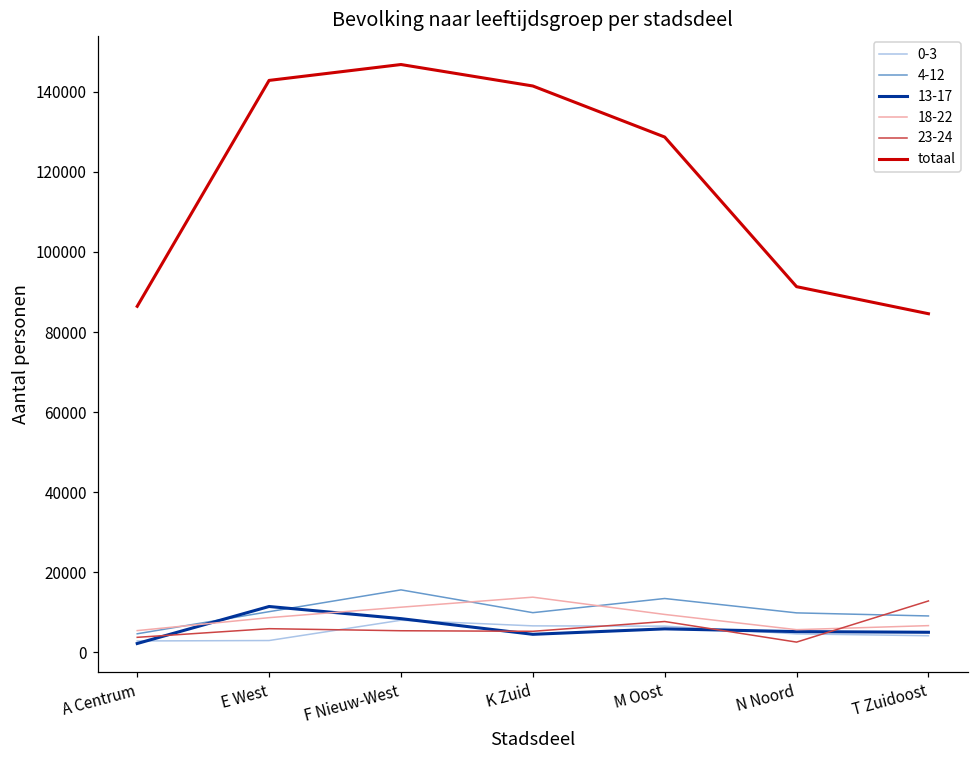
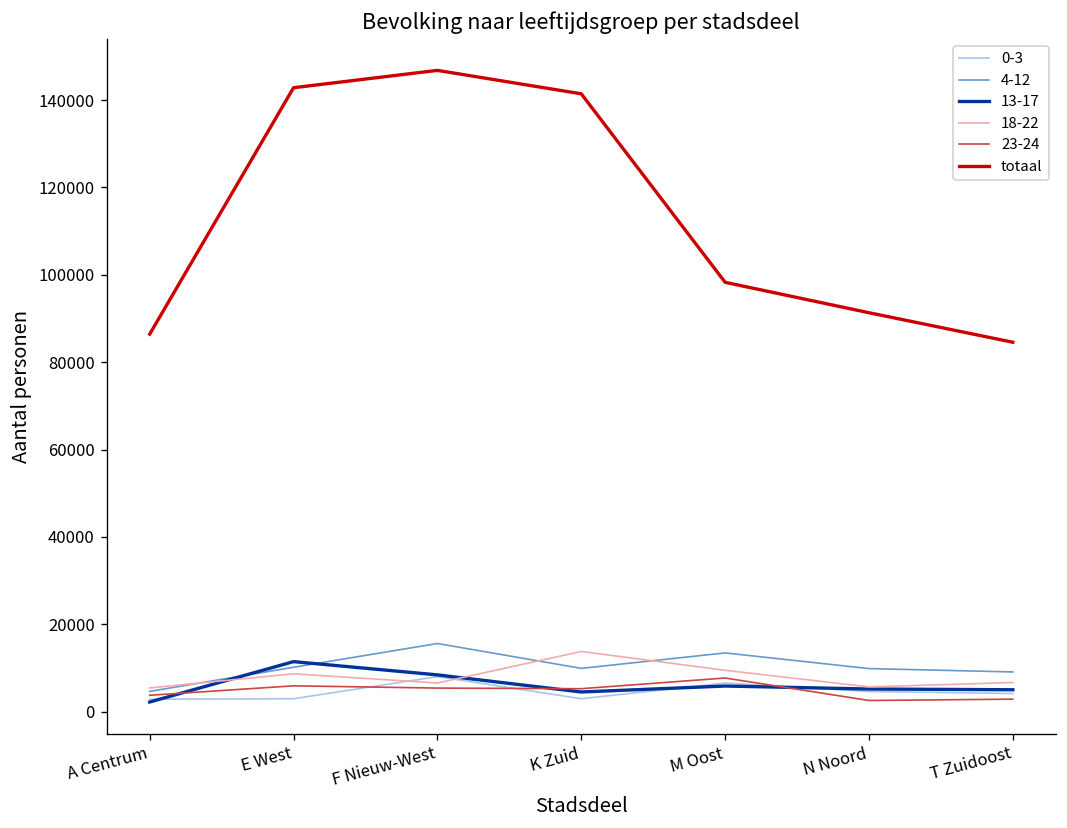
  {
    "0-3": {
      "E West": 3000,
-     "K Zuid": 7000,
+     "K Zuid": 3000,
      "T Zuidoost": 4000
    },
    "4-12": {
      "A Centrum": 5000,
      "E West": 10000,
      "F Nieuw-West": 16000,
      "K Zuid": 10000,
      "M Oost": 13000,
      "N Noord": 10000,
      "T Zuidoost": 9000
    },
    "13-17": {
      "E West": 11000,
      "K Zuid": 5000,
      "T Zuidoost": 5000
    },
    "18-22": {
      "A Centrum": 5000,
      "E West": 9000,
-     "F Nieuw-West": 11000,
+     "F Nieuw-West": 7000,
      "K Zuid": 14000,
      "M Oost": 9000,
      "T Zuidoost": 7000
    },
    "23-24": {
      "A Centrum": 4000,
      "E West": 6000,
      "F Nieuw-West": 5000,
      "K Zuid": 5000,
      "M Oost": 8000,
      "N Noord": 3000,
-     "T Zuidoost": 13000
+     "T Zuidoost": 3000
    },
    "totaal": {
      "A Centrum": 86000,
      "E West": 143000,
      "F Nieuw-West": 147000,
      "K Zuid": 141000,
-     "M Oost": 129000,
+     "M Oost": 98000,
      "N Noord": 91000,
      "T Zuidoost": 85000
    }
  }
